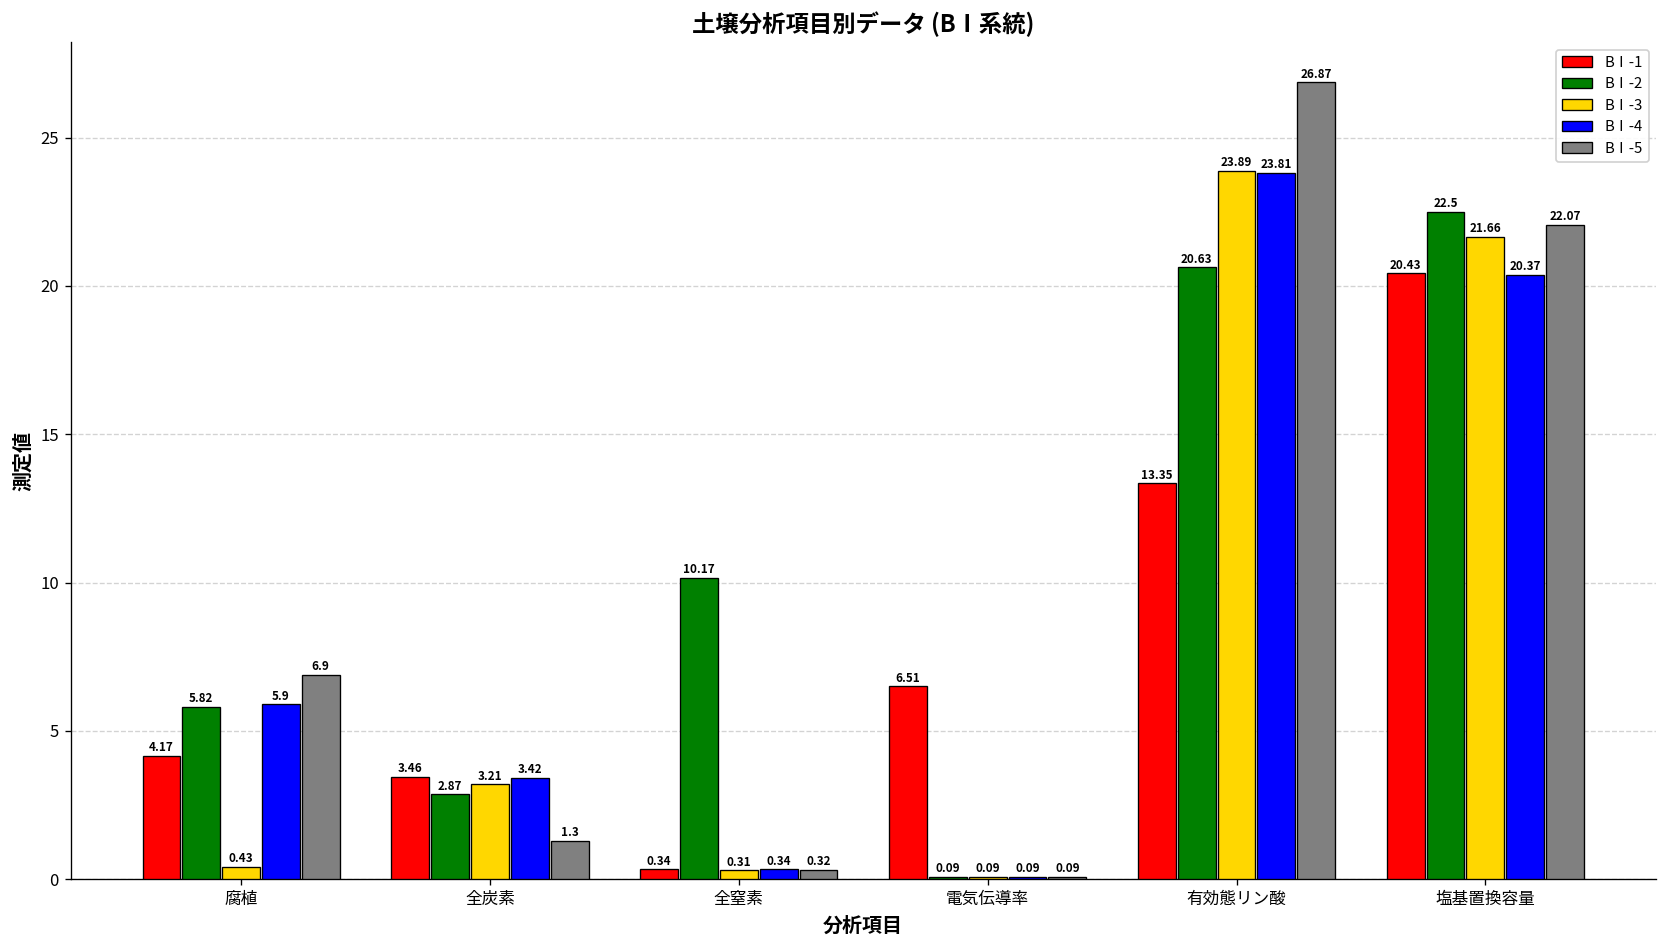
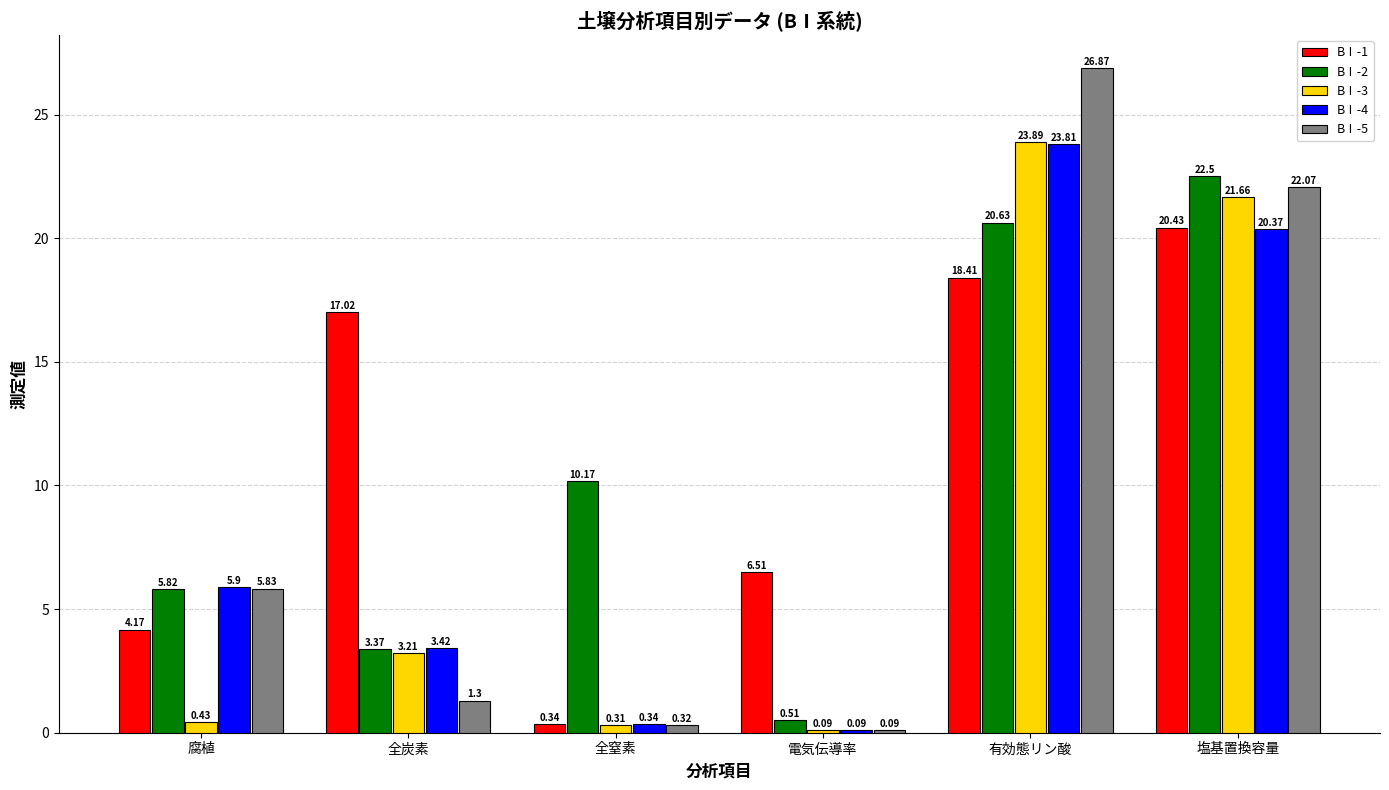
  {
    "BⅠ-1": {
      "腐植": 4.17,
-     "全炭素": 3.46,
+     "全炭素": 17.02,
      "全窒素": 0.34,
      "電気伝導率": 6.51,
-     "有効態リン酸": 13.35,
+     "有効態リン酸": 18.41,
      "塩基置換容量": 20.43
    },
    "BⅠ-2": {
      "腐植": 5.82,
-     "全炭素": 2.87,
+     "全炭素": 3.37,
      "全窒素": 10.17,
-     "電気伝導率": 0.09,
+     "電気伝導率": 0.51,
      "有効態リン酸": 20.63,
      "塩基置換容量": 22.5
    },
    "BⅠ-3": {
      "腐植": 0.43,
      "全炭素": 3.21,
      "全窒素": 0.31,
      "電気伝導率": 0.09,
      "有効態リン酸": 23.89,
      "塩基置換容量": 21.66
    },
    "BⅠ-4": {
      "腐植": 5.9,
      "全炭素": 3.42,
      "全窒素": 0.34,
      "電気伝導率": 0.09,
      "有効態リン酸": 23.81,
      "塩基置換容量": 20.37
    },
    "BⅠ-5": {
-     "腐植": 6.9,
+     "腐植": 5.83,
      "全炭素": 1.3,
      "全窒素": 0.32,
      "電気伝導率": 0.09,
      "有効態リン酸": 26.87,
      "塩基置換容量": 22.07
    }
  }
